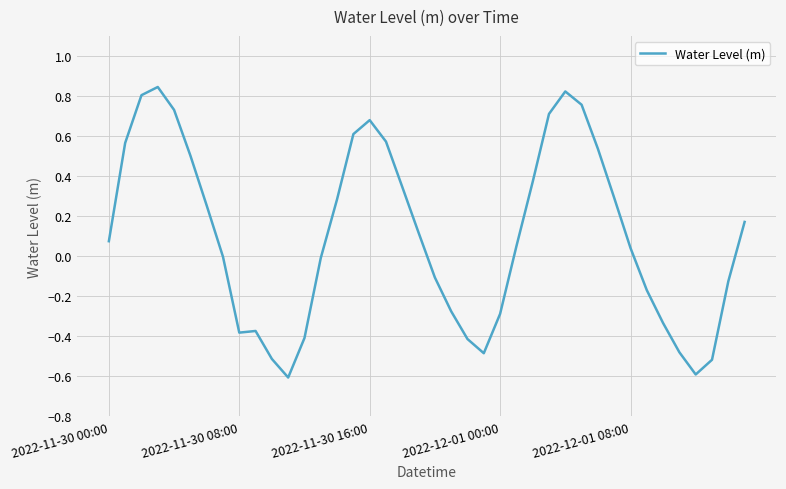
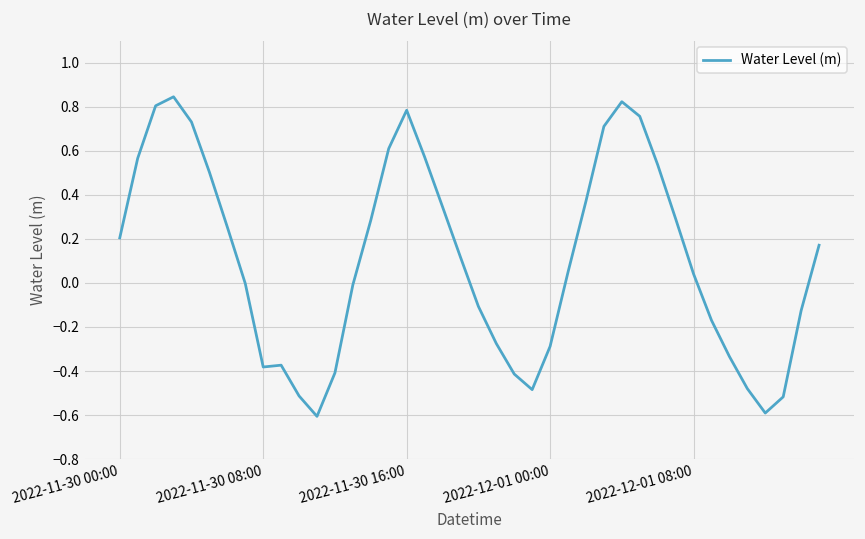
  {
-   "2022-11-30 00:00": 0.07,
+   "2022-11-30 00:00": 0.20,
    "2022-11-30 08:00": -0.38,
-   "2022-11-30 16:00": 0.68,
+   "2022-11-30 16:00": 0.78,
    "2022-12-01 00:00": -0.29,
    "2022-12-01 08:00": 0.04
  }
